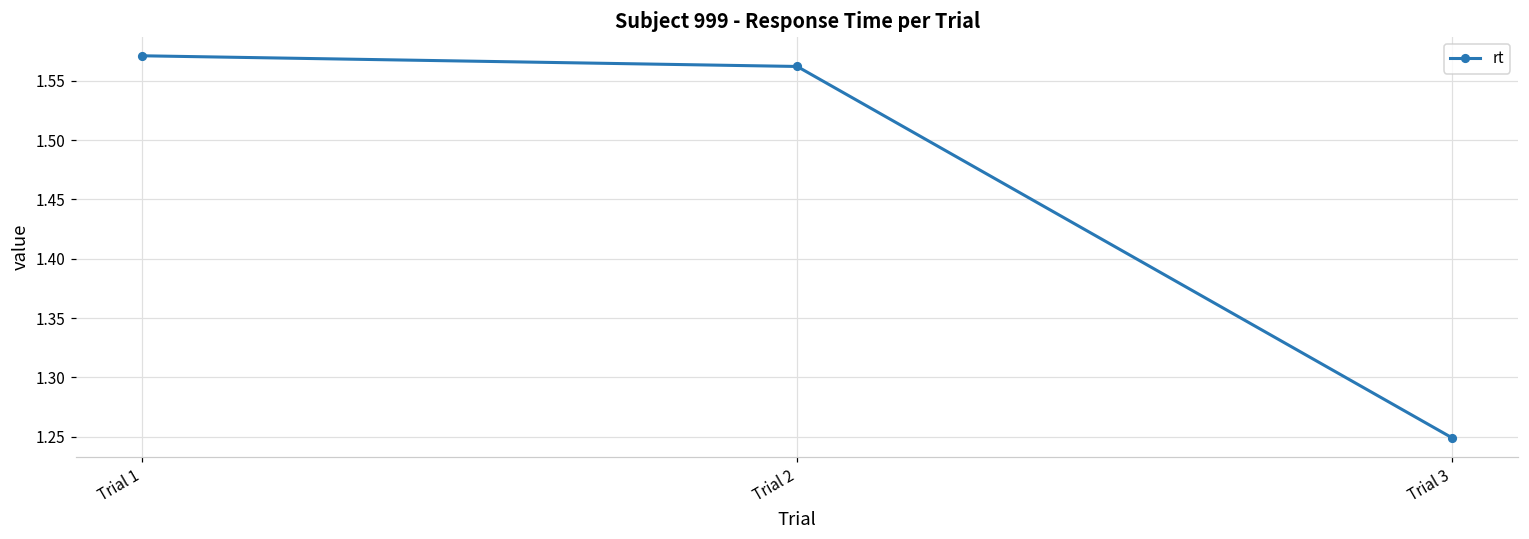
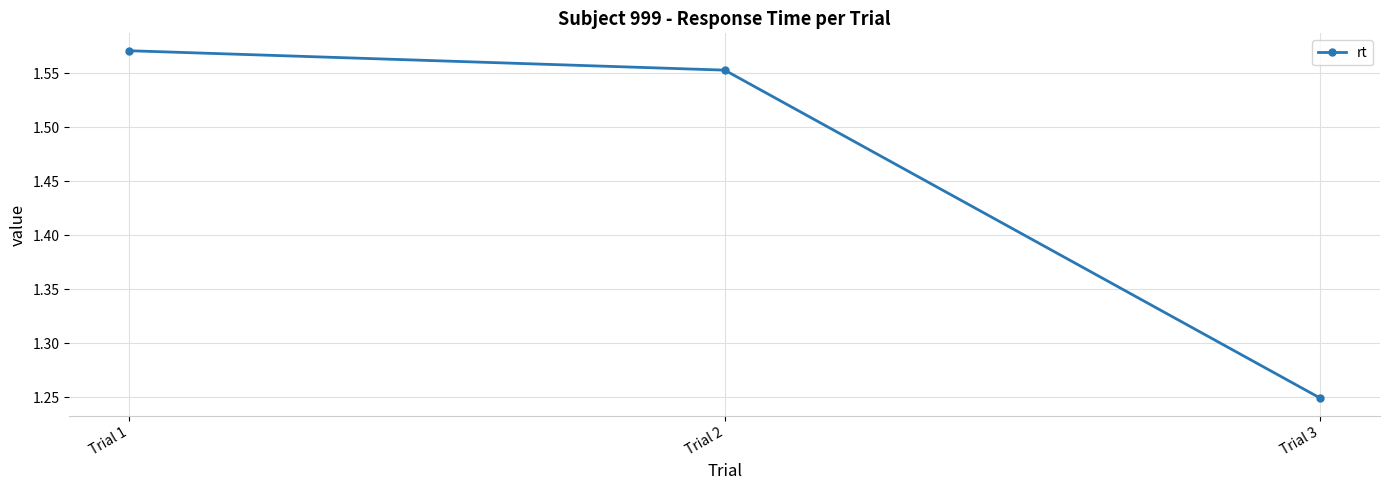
  {
    "Trial 1": 1.571,
-   "Trial 2": 1.562,
+   "Trial 2": 1.553,
    "Trial 3": 1.249
  }
